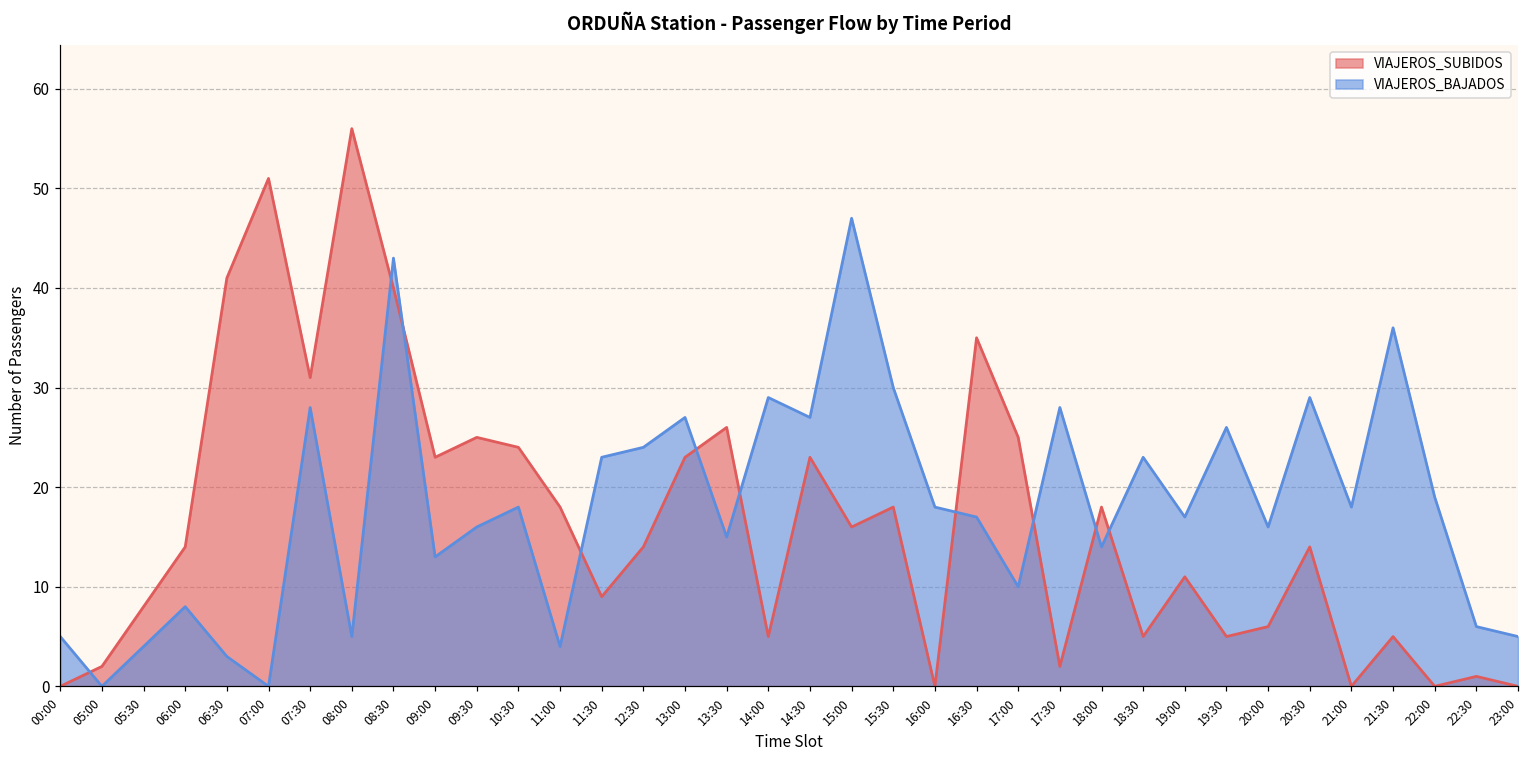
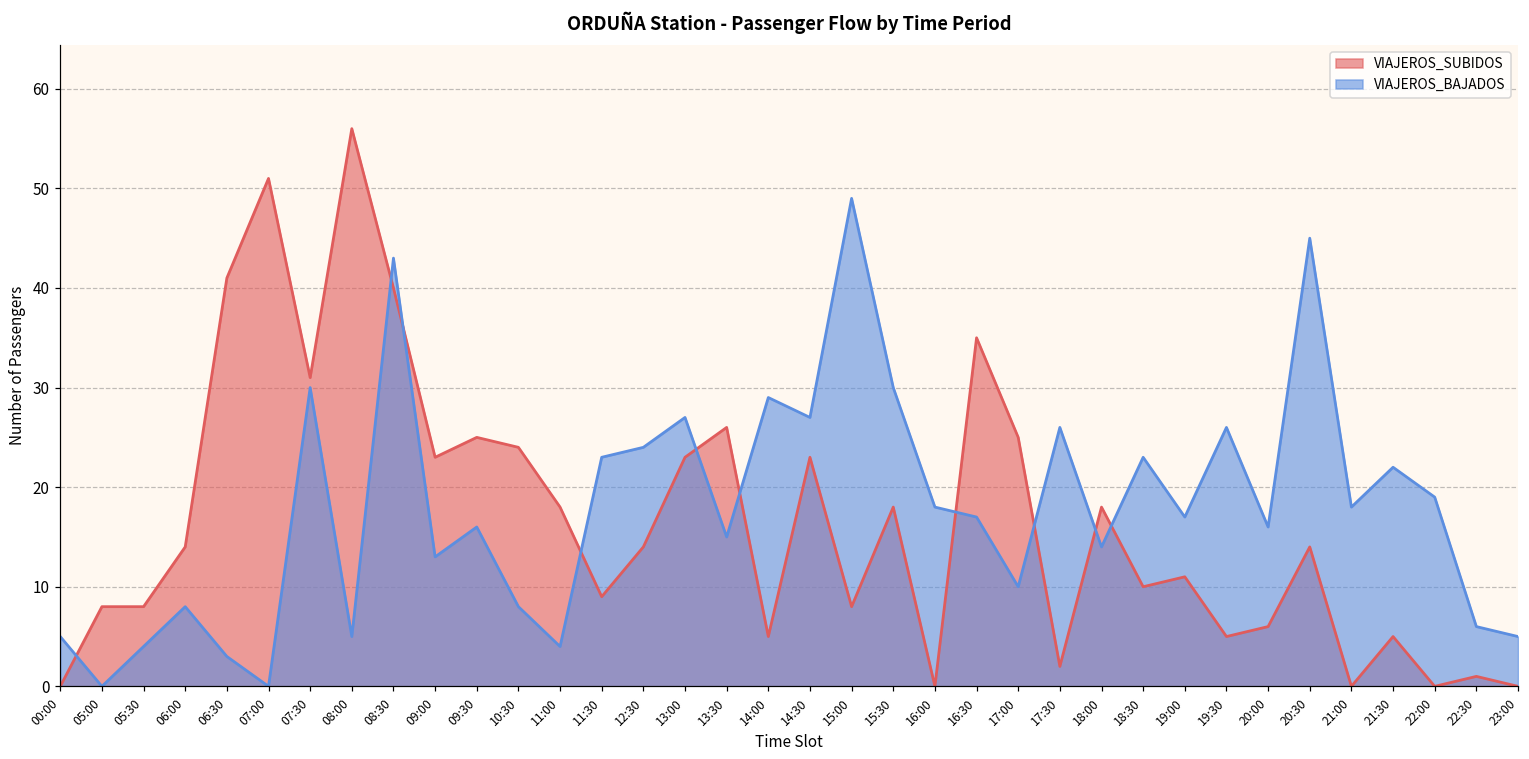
  {
    "VIAJEROS_SUBIDOS": {
      "00:00": 0,
-     "05:00": 2,
+     "05:00": 8,
      "05:30": 8,
      "06:00": 14,
      "06:30": 41,
      "07:00": 51,
      "07:30": 31,
      "08:00": 56,
      "08:30": 40,
      "09:00": 23,
      "09:30": 25,
      "10:30": 24,
      "11:00": 18,
      "11:30": 9,
      "12:30": 14,
      "13:00": 23,
      "13:30": 26,
      "14:00": 5,
      "14:30": 23,
-     "15:00": 16,
+     "15:00": 8,
      "15:30": 18,
      "16:00": 0,
      "16:30": 35,
      "17:00": 25,
      "17:30": 2,
      "18:00": 18,
-     "18:30": 5,
+     "18:30": 10,
      "19:00": 11,
      "19:30": 5,
      "20:00": 6,
      "20:30": 14,
      "21:00": 0,
      "21:30": 5,
      "22:00": 0,
      "22:30": 1,
      "23:00": 0
    },
    "VIAJEROS_BAJADOS": {
      "00:00": 5,
      "05:00": 0,
      "05:30": 4,
      "06:00": 8,
      "06:30": 3,
      "07:00": 0,
-     "07:30": 28,
+     "07:30": 30,
      "08:00": 5,
      "08:30": 43,
      "09:00": 13,
      "09:30": 16,
-     "10:30": 18,
+     "10:30": 8,
      "11:00": 4,
      "11:30": 23,
      "12:30": 24,
      "13:00": 27,
      "13:30": 15,
      "14:00": 29,
      "14:30": 27,
-     "15:00": 47,
+     "15:00": 49,
      "15:30": 30,
      "16:00": 18,
      "16:30": 17,
      "17:00": 10,
-     "17:30": 28,
+     "17:30": 26,
      "18:00": 14,
      "18:30": 23,
      "19:00": 17,
      "19:30": 26,
      "20:00": 16,
-     "20:30": 29,
+     "20:30": 45,
      "21:00": 18,
-     "21:30": 36,
+     "21:30": 22,
      "22:00": 19,
      "22:30": 6,
      "23:00": 5
    }
  }
